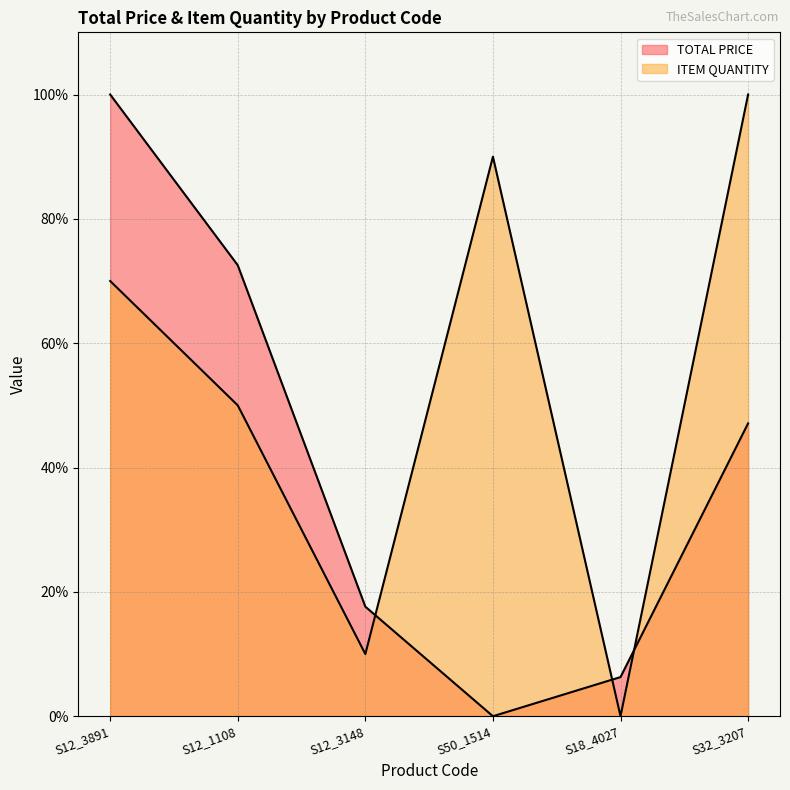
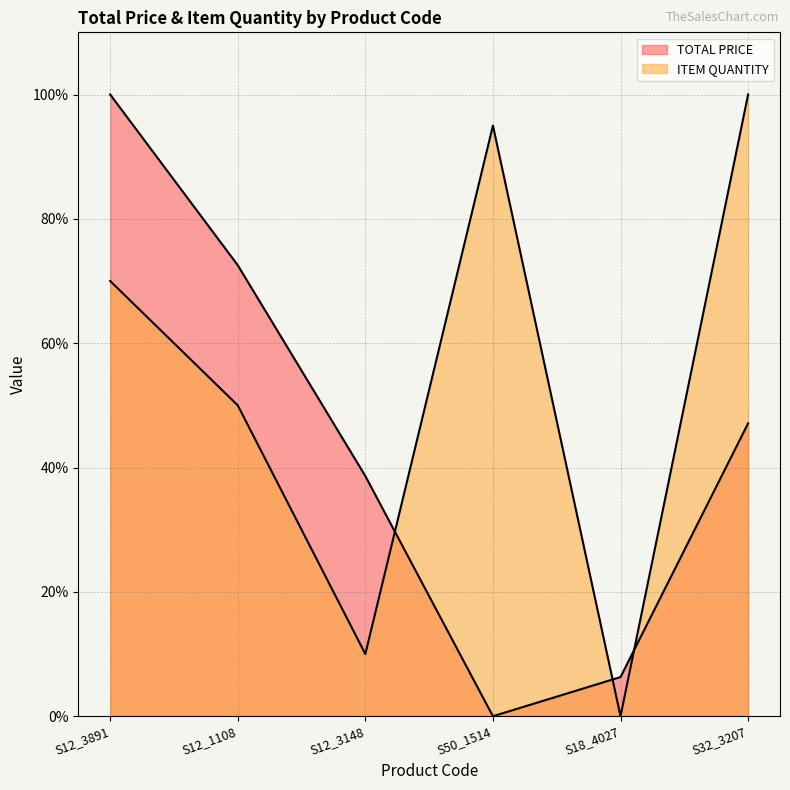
  {
    "TOTAL PRICE": {
      "S12_3891": "100%",
      "S12_1108": "73%",
-     "S12_3148": "18%",
+     "S12_3148": "39%",
      "S50_1514": "0%",
      "S18_4027": "6%",
      "S32_3207": "47%"
    },
    "ITEM QUANTITY": {
      "S12_3891": "70%",
      "S12_1108": "50%",
      "S12_3148": "10%",
-     "S50_1514": "90%",
+     "S50_1514": "95%",
      "S18_4027": "0%",
      "S32_3207": "100%"
    }
  }
